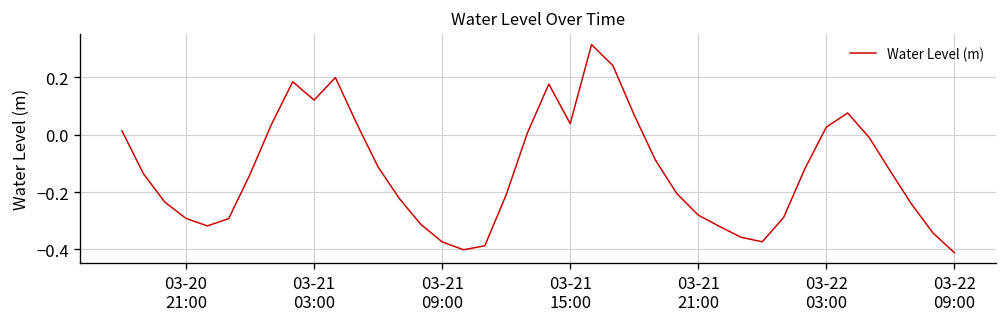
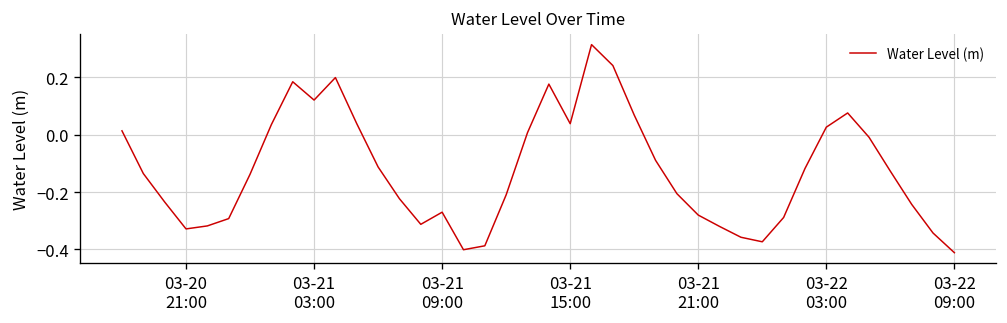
  {
-   "03-20 21:00": -0.29,
+   "03-20 21:00": -0.33,
    "03-21 03:00": 0.12,
-   "03-21 09:00": -0.37,
+   "03-21 09:00": -0.27,
    "03-21 15:00": 0.04,
    "03-21 21:00": -0.28,
    "03-22 03:00": 0.03,
    "03-22 09:00": -0.41
  }
